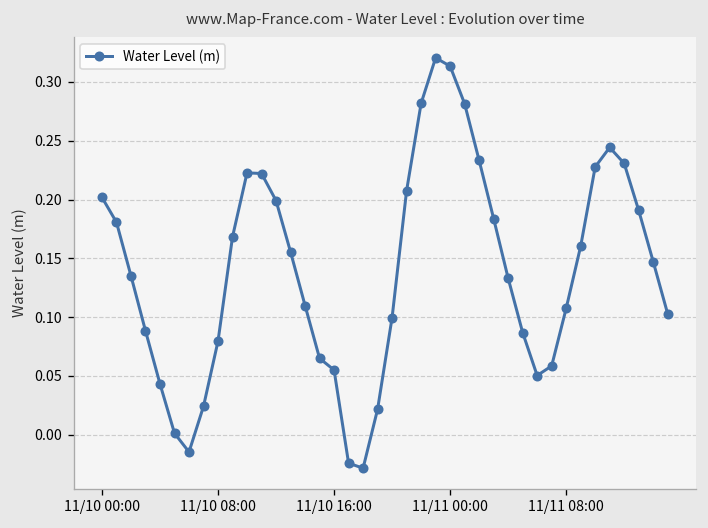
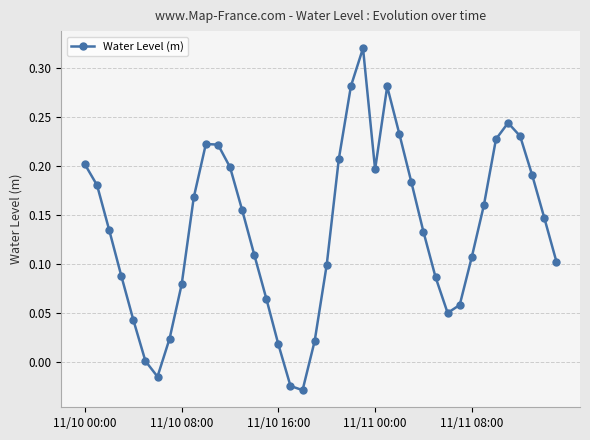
  {
    "11/10 00:00": 0.20,
    "11/10 08:00": 0.08,
-   "11/10 16:00": 0.06,
-   "11/11 00:00": 0.31,
+   "11/10 16:00": 0.02,
+   "11/11 00:00": 0.20,
    "11/11 08:00": 0.11
  }
